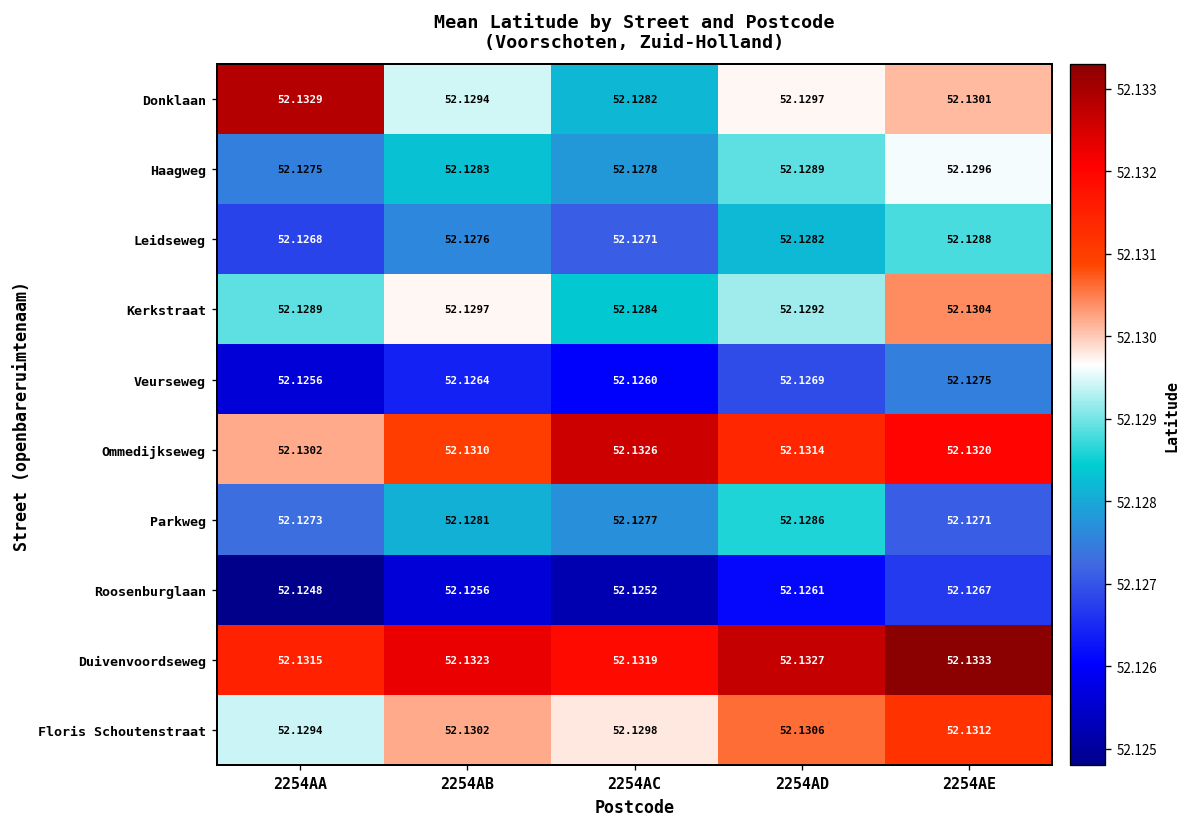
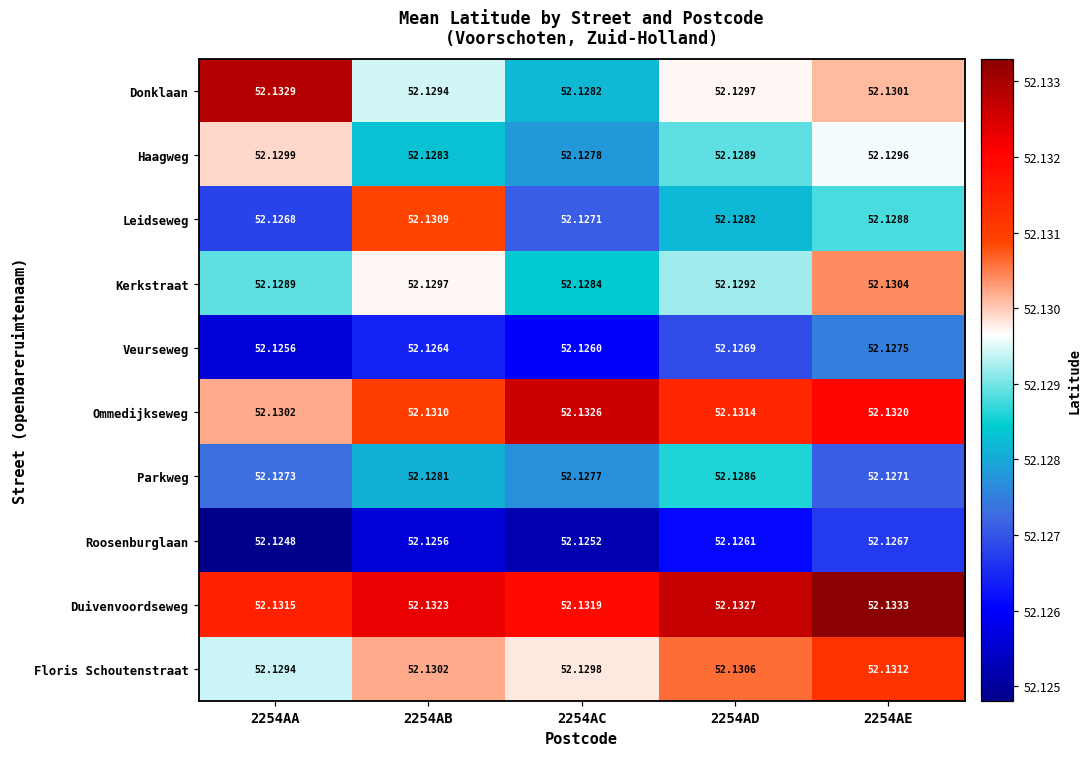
  {
    "Donklaan": {
      "2254AA": 52.1329,
      "2254AB": 52.1294,
      "2254AC": 52.1282,
      "2254AD": 52.1297,
      "2254AE": 52.1301
    },
    "Haagweg": {
-     "2254AA": 52.1275,
+     "2254AA": 52.1299,
      "2254AB": 52.1283,
      "2254AC": 52.1278,
      "2254AD": 52.1289,
      "2254AE": 52.1296
    },
    "Leidseweg": {
      "2254AA": 52.1268,
-     "2254AB": 52.1276,
+     "2254AB": 52.1309,
      "2254AC": 52.1271,
      "2254AD": 52.1282,
      "2254AE": 52.1288
    },
    "Kerkstraat": {
      "2254AA": 52.1289,
      "2254AB": 52.1297,
      "2254AC": 52.1284,
      "2254AD": 52.1292,
      "2254AE": 52.1304
    },
    "Veurseweg": {
      "2254AA": 52.1256,
      "2254AB": 52.1264,
      "2254AC": 52.1260,
      "2254AD": 52.1269,
      "2254AE": 52.1275
    },
    "Ommedijkseweg": {
      "2254AA": 52.1302,
      "2254AB": 52.1310,
      "2254AC": 52.1326,
      "2254AD": 52.1314,
      "2254AE": 52.1320
    },
    "Parkweg": {
      "2254AA": 52.1273,
      "2254AB": 52.1281,
      "2254AC": 52.1277,
      "2254AD": 52.1286,
      "2254AE": 52.1271
    },
    "Roosenburglaan": {
      "2254AA": 52.1248,
      "2254AB": 52.1256,
      "2254AC": 52.1252,
      "2254AD": 52.1261,
      "2254AE": 52.1267
    },
    "Duivenvoordseweg": {
      "2254AA": 52.1315,
      "2254AB": 52.1323,
      "2254AC": 52.1319,
      "2254AD": 52.1327,
      "2254AE": 52.1333
    },
    "Floris Schoutenstraat": {
      "2254AA": 52.1294,
      "2254AB": 52.1302,
      "2254AC": 52.1298,
      "2254AD": 52.1306,
      "2254AE": 52.1312
    }
  }
